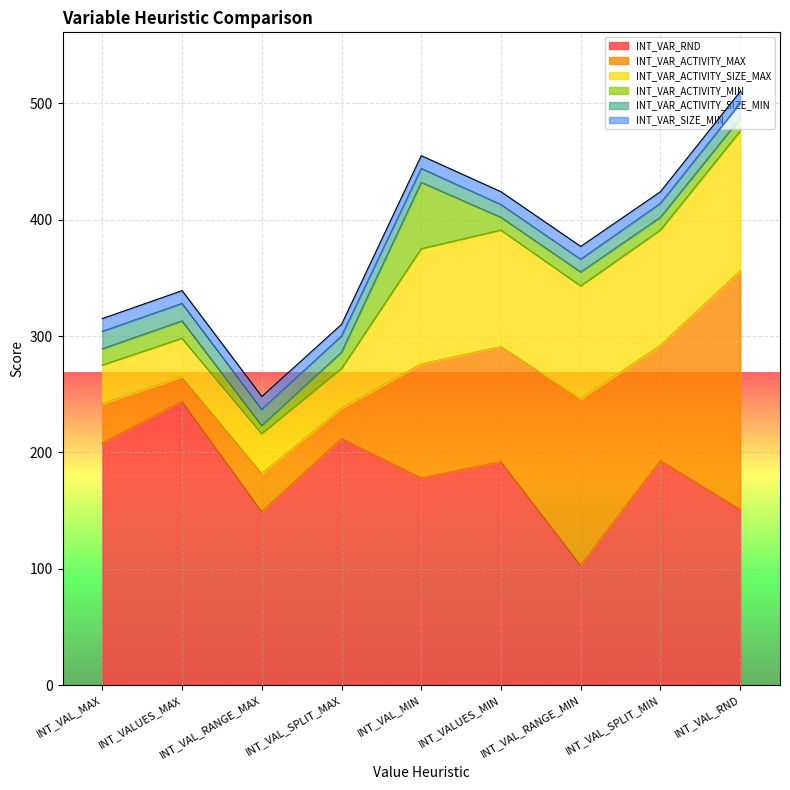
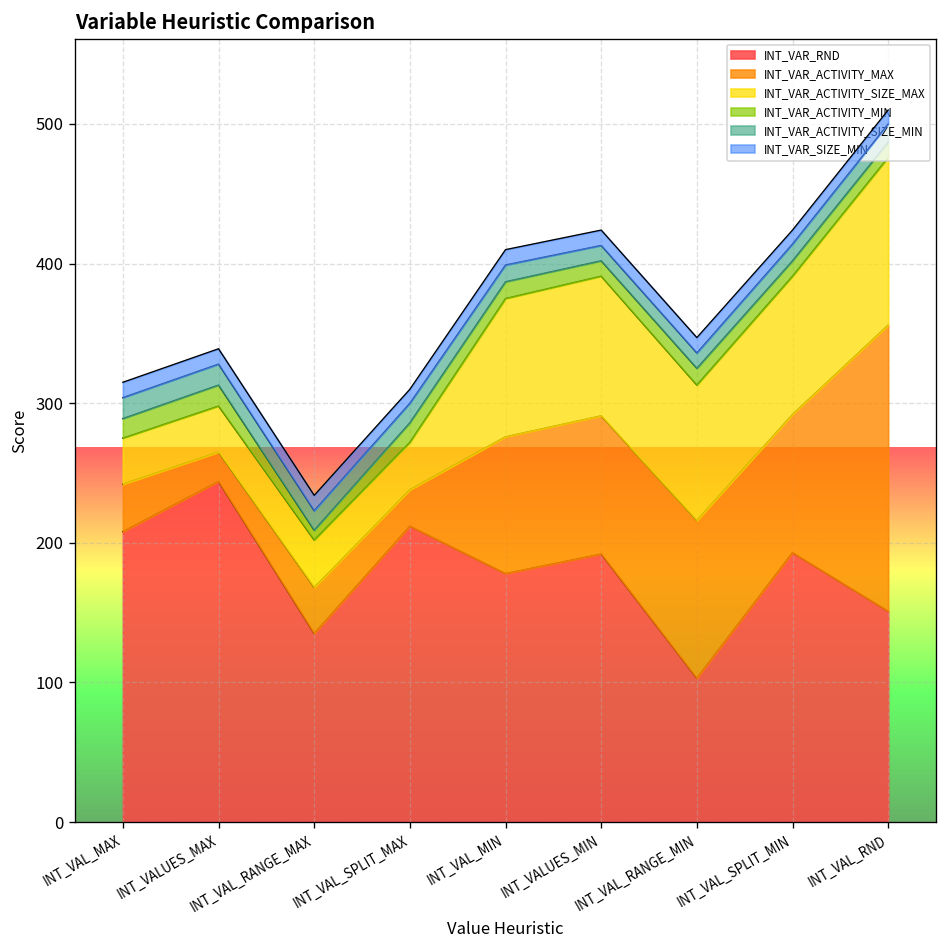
  {
    "INT_VAR_RND": {
      "INT_VAL_MAX": 208,
      "INT_VALUES_MAX": 244,
-     "INT_VAL_RANGE_MAX": 149,
+     "INT_VAL_RANGE_MAX": 135,
      "INT_VAL_SPLIT_MAX": 212,
      "INT_VAL_MIN": 178,
      "INT_VALUES_MIN": 192,
      "INT_VAL_RANGE_MIN": 103,
      "INT_VAL_SPLIT_MIN": 193,
      "INT_VAL_RND": 151
    },
    "INT_VAR_ACTIVITY_MAX": {
      "INT_VAL_MAX": 34,
      "INT_VALUES_MAX": 21,
      "INT_VAL_RANGE_MAX": 33,
      "INT_VAL_SPLIT_MAX": 26,
      "INT_VAL_MIN": 98,
      "INT_VALUES_MIN": 99,
-     "INT_VAL_RANGE_MIN": 143,
+     "INT_VAL_RANGE_MIN": 113,
      "INT_VAL_SPLIT_MIN": 99,
      "INT_VAL_RND": 205
    },
    "INT_VAR_ACTIVITY_SIZE_MAX": {
      "INT_VAL_MAX": 33,
      "INT_VALUES_MAX": 33,
      "INT_VAL_RANGE_MAX": 34,
      "INT_VAL_SPLIT_MAX": 34,
      "INT_VAL_MIN": 99,
      "INT_VALUES_MIN": 100,
      "INT_VAL_RANGE_MIN": 97,
      "INT_VAL_SPLIT_MIN": 99,
      "INT_VAL_RND": 120
    },
    "INT_VAR_ACTIVITY_MIN": {
      "INT_VAL_MAX": 14,
      "INT_VALUES_MAX": 15,
      "INT_VAL_RANGE_MAX": 7,
      "INT_VAL_SPLIT_MAX": 14,
-     "INT_VAL_MIN": 57,
+     "INT_VAL_MIN": 12,
      "INT_VALUES_MIN": 11,
      "INT_VAL_RANGE_MIN": 12,
      "INT_VAL_SPLIT_MIN": 11
    },
    "INT_VAR_ACTIVITY_SIZE_MIN": {
      "INT_VAL_MAX": 15,
      "INT_VALUES_MAX": 15,
      "INT_VAL_RANGE_MAX": 14,
      "INT_VAL_SPLIT_MAX": 14,
      "INT_VAL_MIN": 12,
      "INT_VALUES_MIN": 11,
      "INT_VAL_RANGE_MIN": 11,
      "INT_VAL_SPLIT_MIN": 12
    },
    "INT_VAR_SIZE_MIN": {
      "INT_VAL_MAX": 11,
      "INT_VALUES_MAX": 11,
      "INT_VAL_RANGE_MAX": 11,
      "INT_VAL_SPLIT_MAX": 10,
      "INT_VAL_MIN": 11,
      "INT_VALUES_MIN": 11,
      "INT_VAL_RANGE_MIN": 11,
      "INT_VAL_SPLIT_MIN": 10
    }
  }
